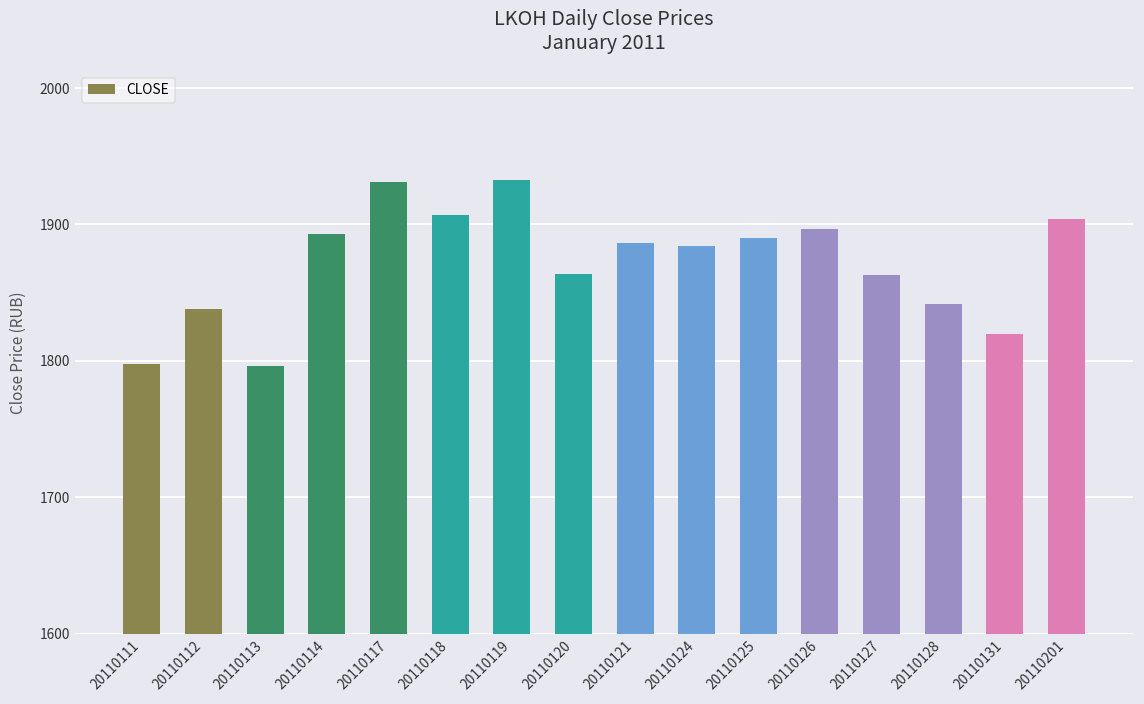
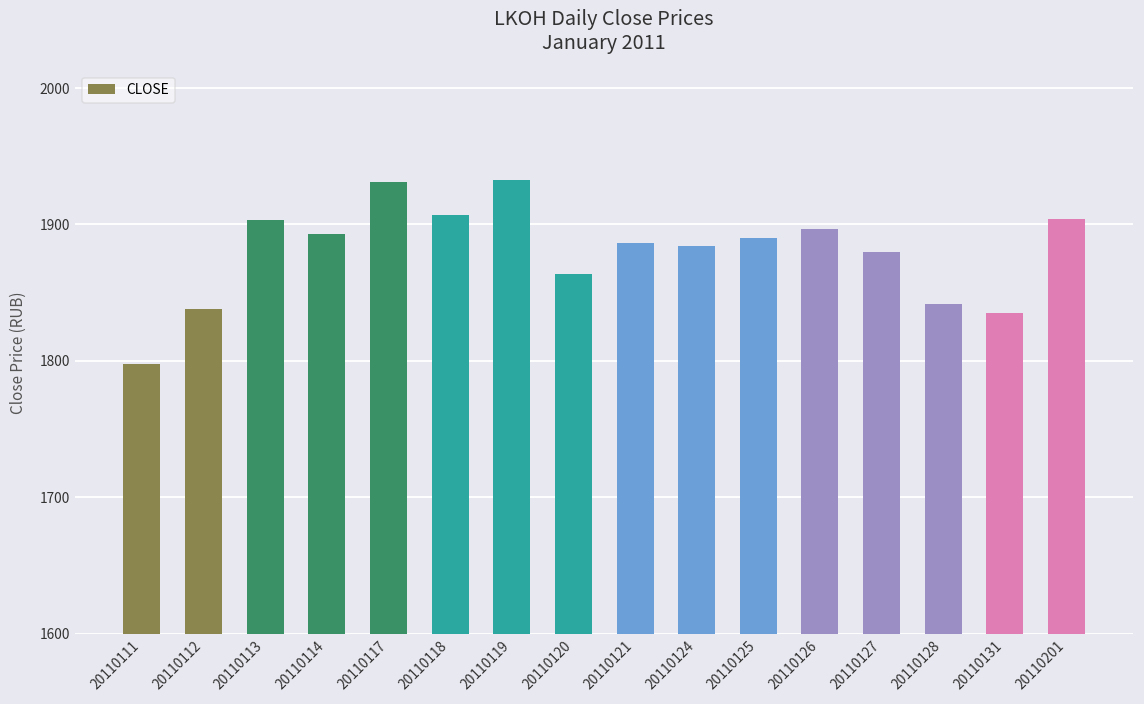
  {
    "20110111": 1798,
    "20110112": 1838,
-   "20110113": 1797,
+   "20110113": 1903,
    "20110114": 1893,
    "20110117": 1931,
    "20110118": 1907,
    "20110119": 1933,
    "20110120": 1864,
    "20110121": 1886,
    "20110124": 1884,
    "20110125": 1890,
    "20110126": 1897,
-   "20110127": 1863,
+   "20110127": 1880,
    "20110128": 1842,
-   "20110131": 1820,
+   "20110131": 1835,
    "20110201": 1904
  }
